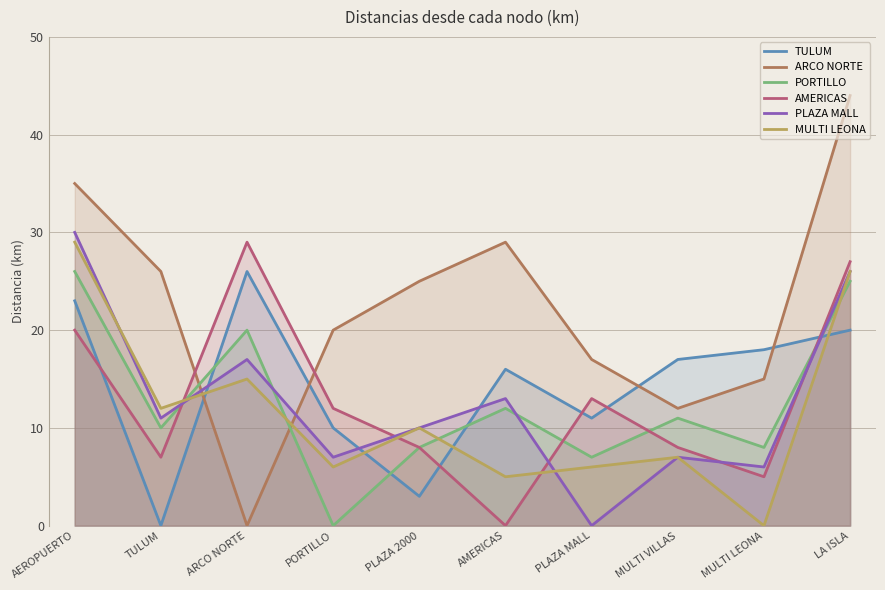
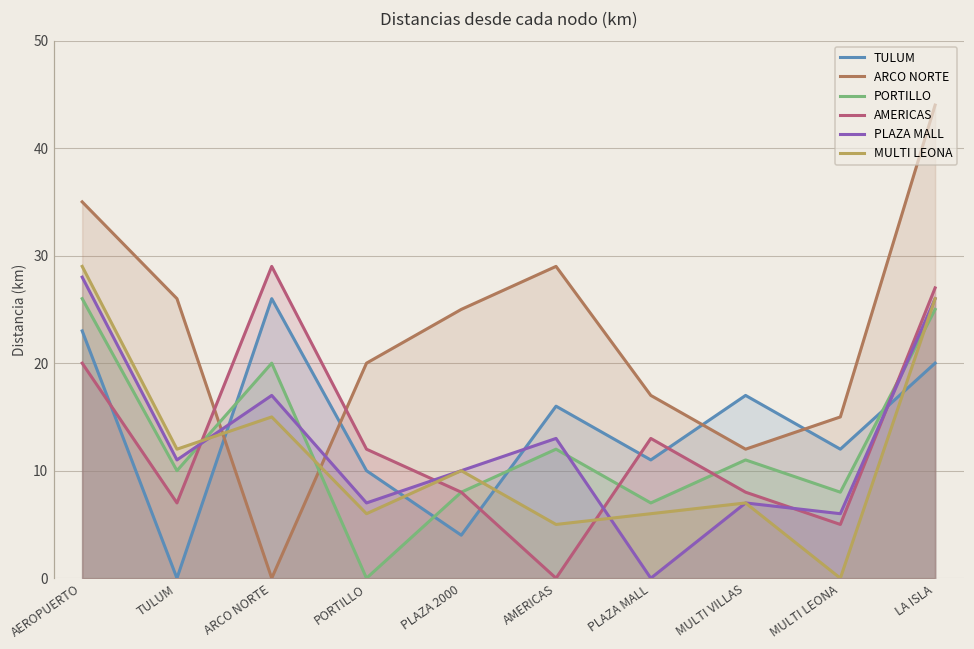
  {
    "TULUM": {
      "AEROPUERTO": 23,
      "TULUM": 0,
      "ARCO NORTE": 26,
      "PORTILLO": 10,
-     "PLAZA 2000": 3,
+     "PLAZA 2000": 4,
      "AMERICAS": 16,
      "PLAZA MALL": 11,
      "MULTI VILLAS": 17,
-     "MULTI LEONA": 18,
+     "MULTI LEONA": 12,
      "LA ISLA": 20
    },
    "PORTILLO": {
      "AEROPUERTO": 26,
      "TULUM": 10,
      "ARCO NORTE": 20,
      "PORTILLO": 0,
      "AMERICAS": 12,
      "PLAZA MALL": 7,
      "MULTI VILLAS": 11,
      "MULTI LEONA": 8,
      "LA ISLA": 25
    },
    "PLAZA MALL": {
-     "AEROPUERTO": 30,
+     "AEROPUERTO": 28,
      "TULUM": 11,
      "ARCO NORTE": 17,
      "PORTILLO": 7,
      "AMERICAS": 13,
      "PLAZA MALL": 0,
      "MULTI LEONA": 6
    }
  }
